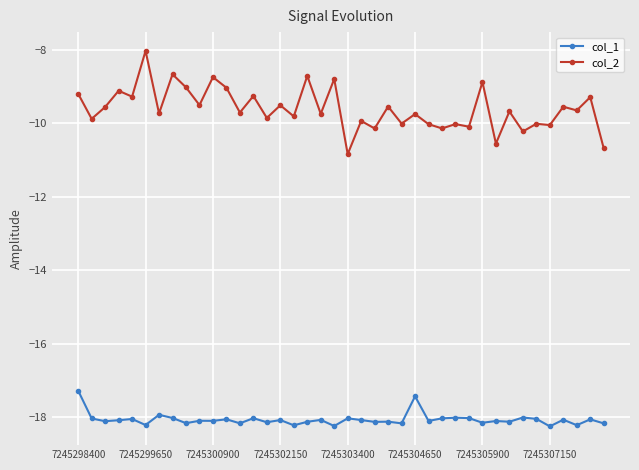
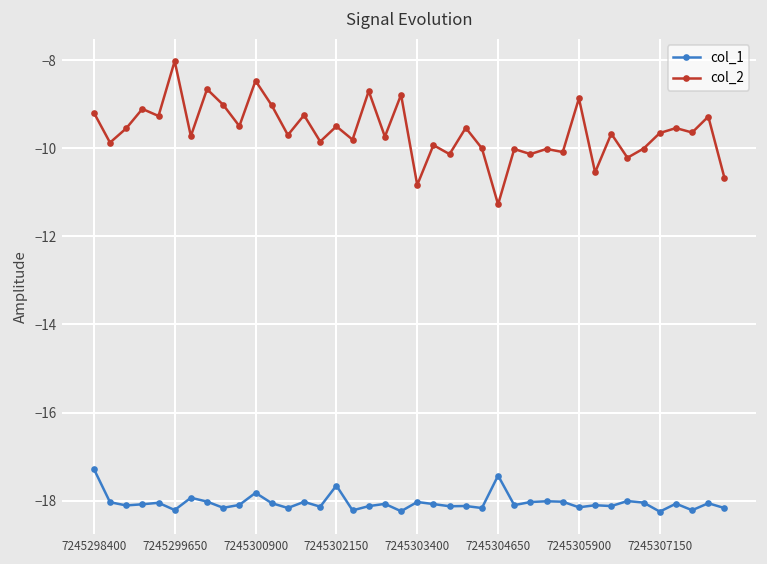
  {
    "col_1": {
      "7245298400": -17.3,
      "7245299650": -18.2,
-     "7245300900": -18.1,
-     "7245302150": -18.1,
+     "7245300900": -17.8,
+     "7245302150": -17.7,
      "7245303400": -18.0,
      "7245304650": -17.4,
      "7245305900": -18.2,
      "7245307150": -18.2
    },
    "col_2": {
      "7245298400": -9.2,
      "7245299650": -8.0,
-     "7245300900": -8.7,
+     "7245300900": -8.5,
      "7245302150": -9.5,
      "7245303400": -10.8,
-     "7245304650": -9.7,
+     "7245304650": -11.3,
      "7245305900": -8.9,
-     "7245307150": -10.0
+     "7245307150": -9.7
    }
  }
